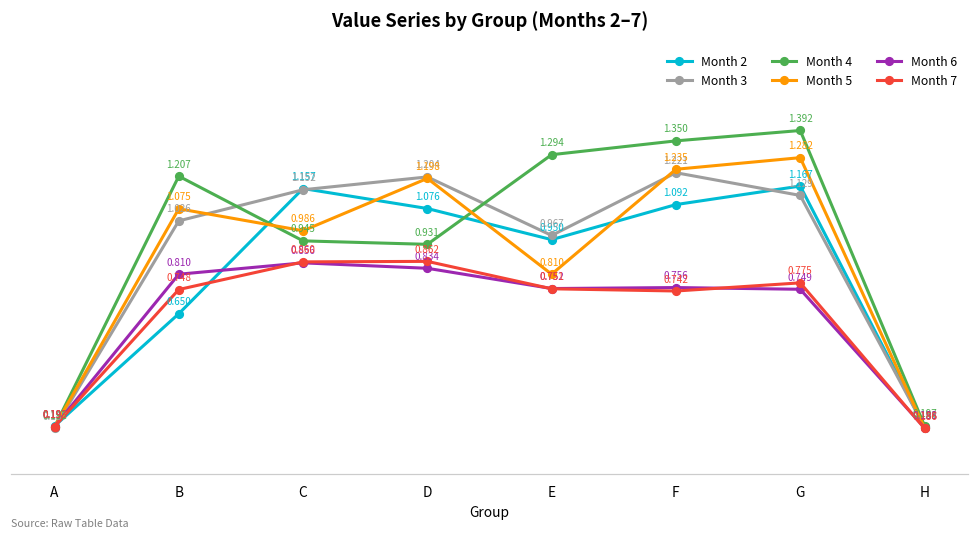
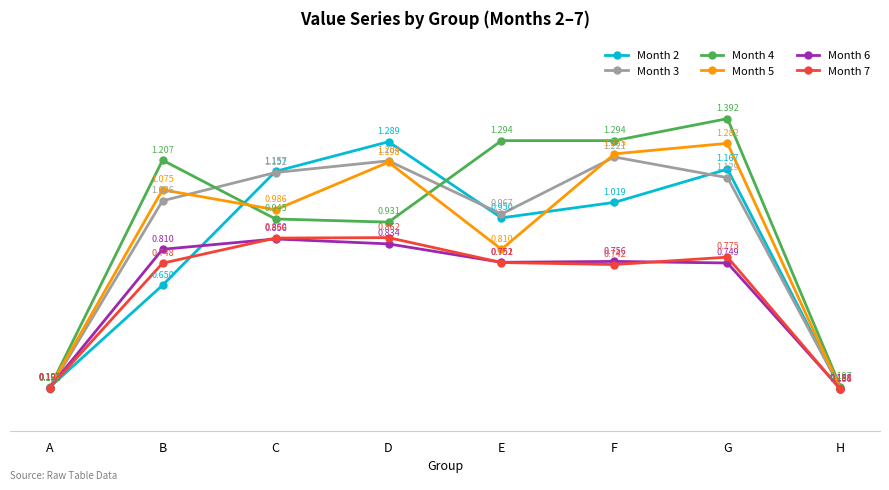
  {
    "Month 2": {
      "B": 0.650,
-     "D": 1.076,
-     "F": 1.092,
+     "D": 1.289,
+     "F": 1.019,
      "G": 1.167
    },
    "Month 4": {
      "B": 1.207,
      "D": 0.931,
      "E": 1.294,
-     "F": 1.350,
+     "F": 1.294,
      "G": 1.392
    },
    "Month 5": {
      "B": 1.075,
      "C": 0.986,
      "E": 0.810,
      "G": 1.282
    },
    "Month 6": {
      "B": 0.810
    }
  }
